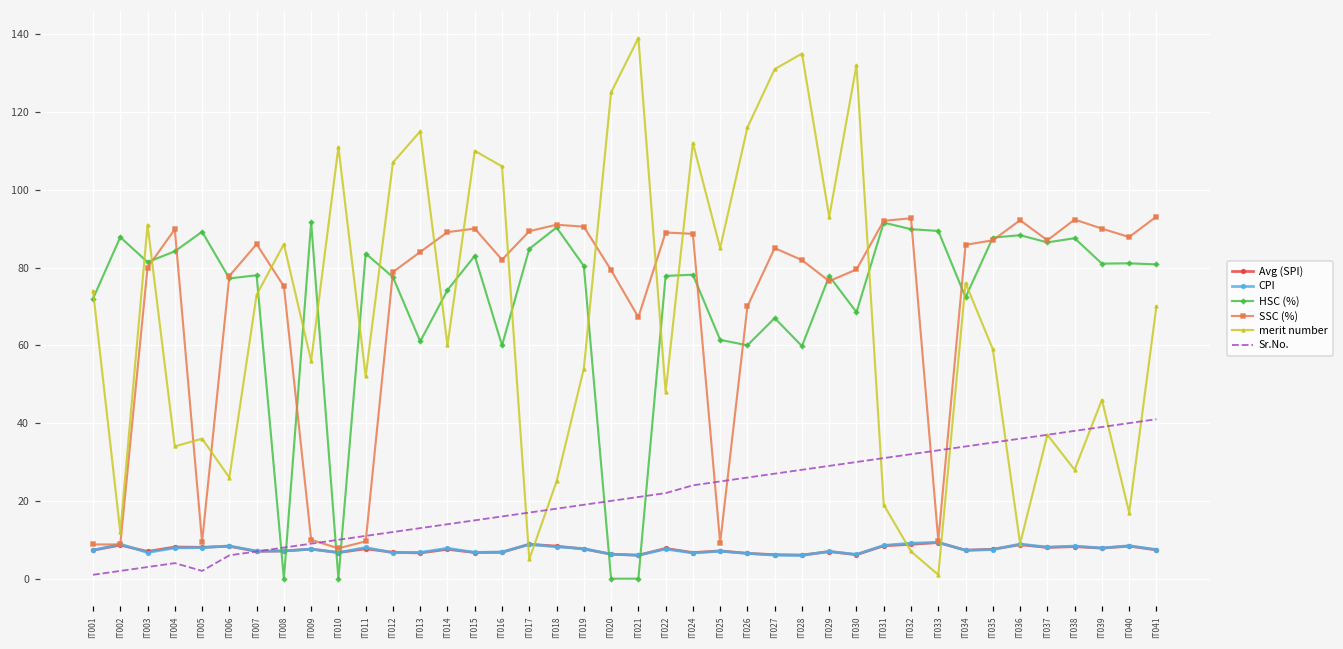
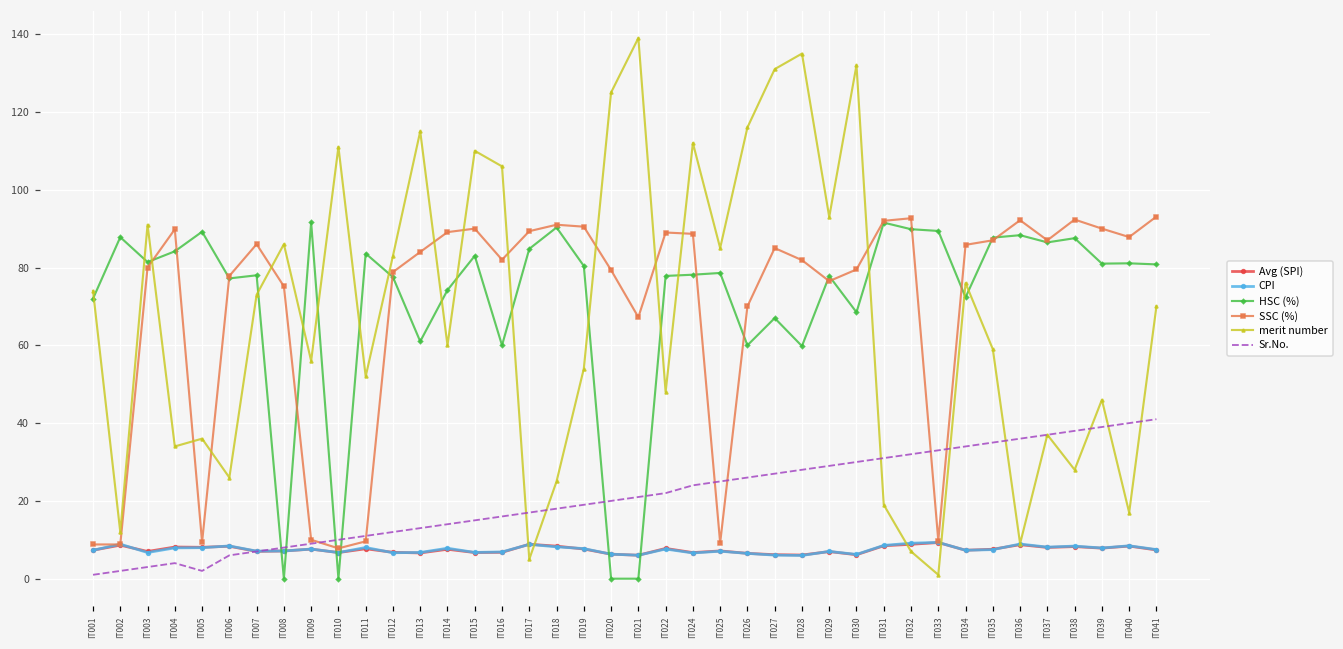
  {
    "HSC (%)": {
      "IT001": 72,
      "IT002": 88,
      "IT003": 81,
      "IT004": 84,
      "IT005": 89,
      "IT007": 78,
      "IT008": 0,
      "IT009": 92,
      "IT010": 0,
      "IT011": 84,
      "IT012": 78,
      "IT013": 61,
      "IT014": 74,
      "IT015": 83,
      "IT016": 60,
      "IT017": 85,
      "IT019": 80,
      "IT020": 0,
      "IT021": 0,
      "IT022": 78,
      "IT024": 78,
-     "IT025": 61,
+     "IT025": 79,
      "IT026": 60,
      "IT027": 67,
      "IT028": 60,
      "IT029": 78,
      "IT030": 69,
      "IT032": 90,
      "IT033": 89,
      "IT034": 72,
      "IT036": 88,
      "IT038": 88,
      "IT039": 81,
      "IT040": 81,
      "IT041": 81
    },
    "merit number": {
      "IT001": 74,
      "IT002": 12,
      "IT003": 91,
      "IT004": 34,
      "IT005": 36,
      "IT006": 26,
      "IT007": 73,
      "IT008": 86,
      "IT009": 56,
      "IT010": 111,
      "IT011": 52,
-     "IT012": 107,
+     "IT012": 83,
      "IT013": 115,
      "IT014": 60,
      "IT015": 110,
      "IT016": 106,
      "IT017": 5,
      "IT018": 25,
      "IT019": 54,
      "IT020": 125,
      "IT021": 139,
      "IT022": 48,
      "IT024": 112,
      "IT025": 85,
      "IT026": 116,
      "IT027": 131,
      "IT028": 135,
      "IT029": 93,
      "IT030": 132,
      "IT031": 19,
      "IT032": 7,
      "IT033": 1,
      "IT034": 76,
      "IT035": 59,
      "IT038": 28,
      "IT039": 46,
      "IT040": 17,
      "IT041": 70
    },
    "Sr.No.": {
      "IT001": 1,
      "IT002": 2,
      "IT003": 3,
      "IT004": 4,
      "IT005": 2,
      "IT006": 6,
      "IT008": 8,
      "IT009": 9,
      "IT010": 10,
      "IT011": 11,
      "IT012": 12,
      "IT013": 13,
      "IT014": 14,
      "IT015": 15,
      "IT016": 16,
      "IT017": 17,
      "IT018": 18,
      "IT019": 19,
      "IT020": 20,
      "IT021": 21,
      "IT022": 22,
      "IT024": 24,
      "IT025": 25,
      "IT026": 26,
      "IT027": 27,
      "IT028": 28,
      "IT029": 29,
      "IT030": 30,
      "IT031": 31,
      "IT032": 32,
      "IT033": 33,
      "IT034": 34,
      "IT035": 35,
      "IT036": 36,
      "IT038": 38,
      "IT039": 39,
      "IT040": 40,
      "IT041": 41
    }
  }
